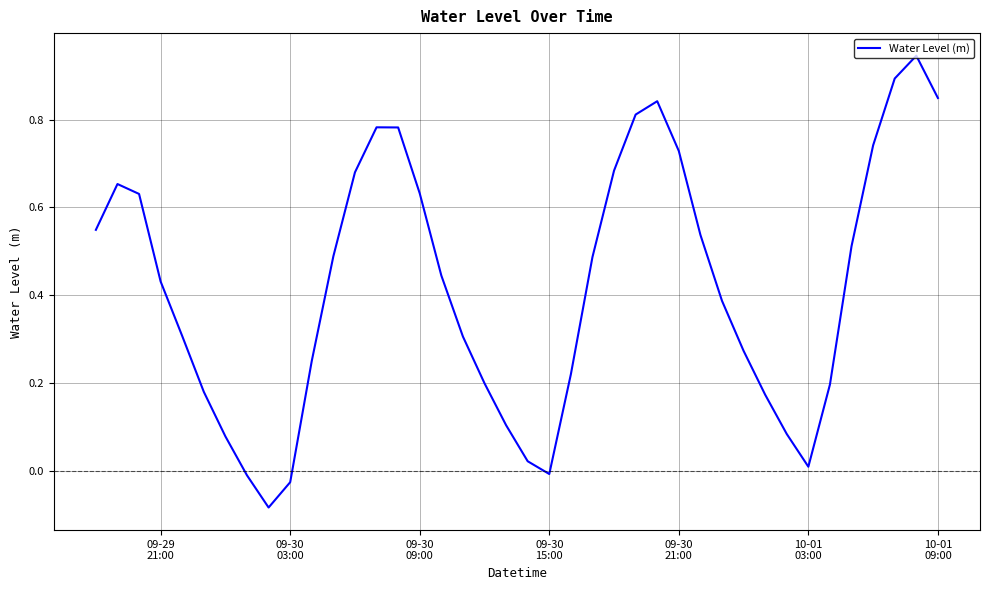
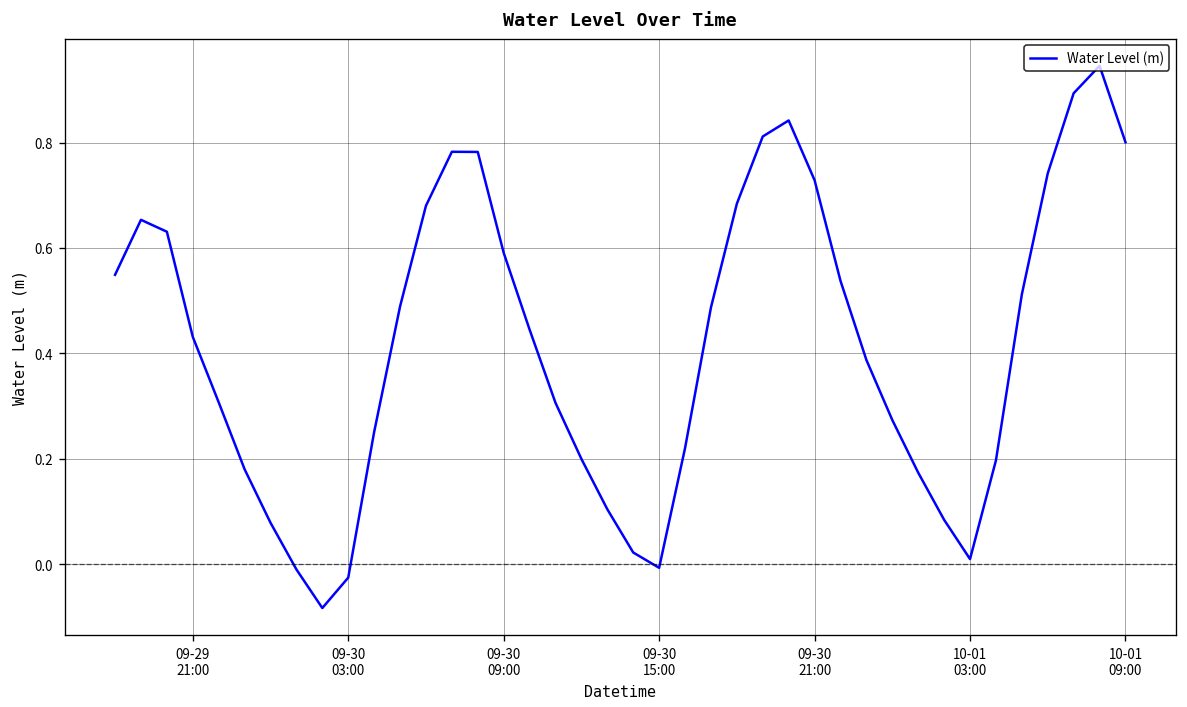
  {
    "09-29 21:00": 0.43,
    "09-30 03:00": -0.03,
-   "09-30 09:00": 0.63,
+   "09-30 09:00": 0.59,
    "09-30 15:00": -0.01,
    "09-30 21:00": 0.73,
    "10-01 03:00": 0.01,
-   "10-01 09:00": 0.85
+   "10-01 09:00": 0.80
  }
